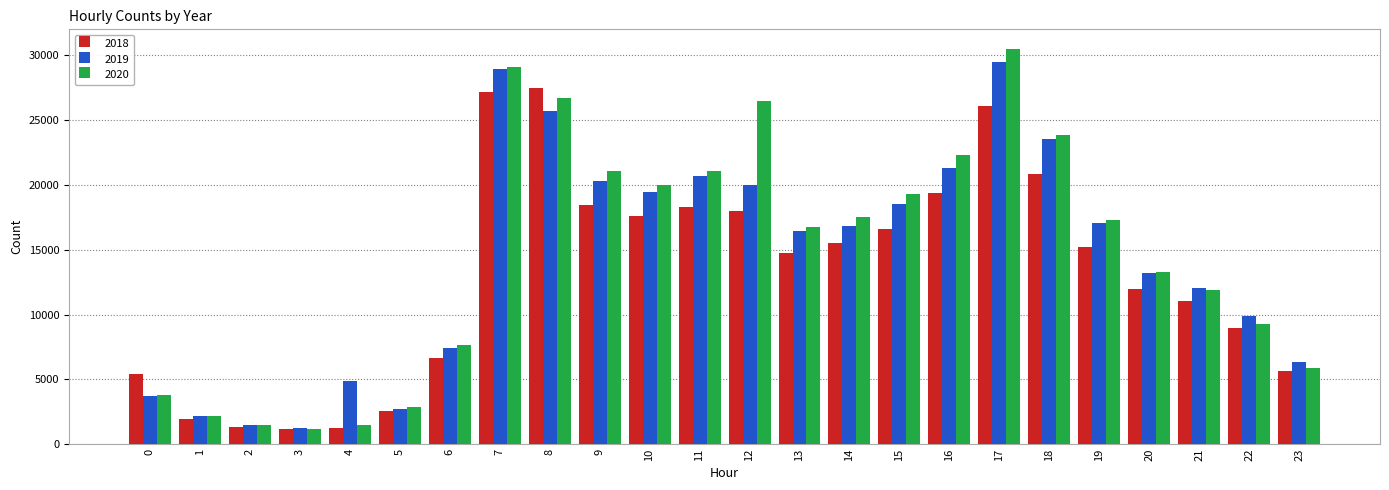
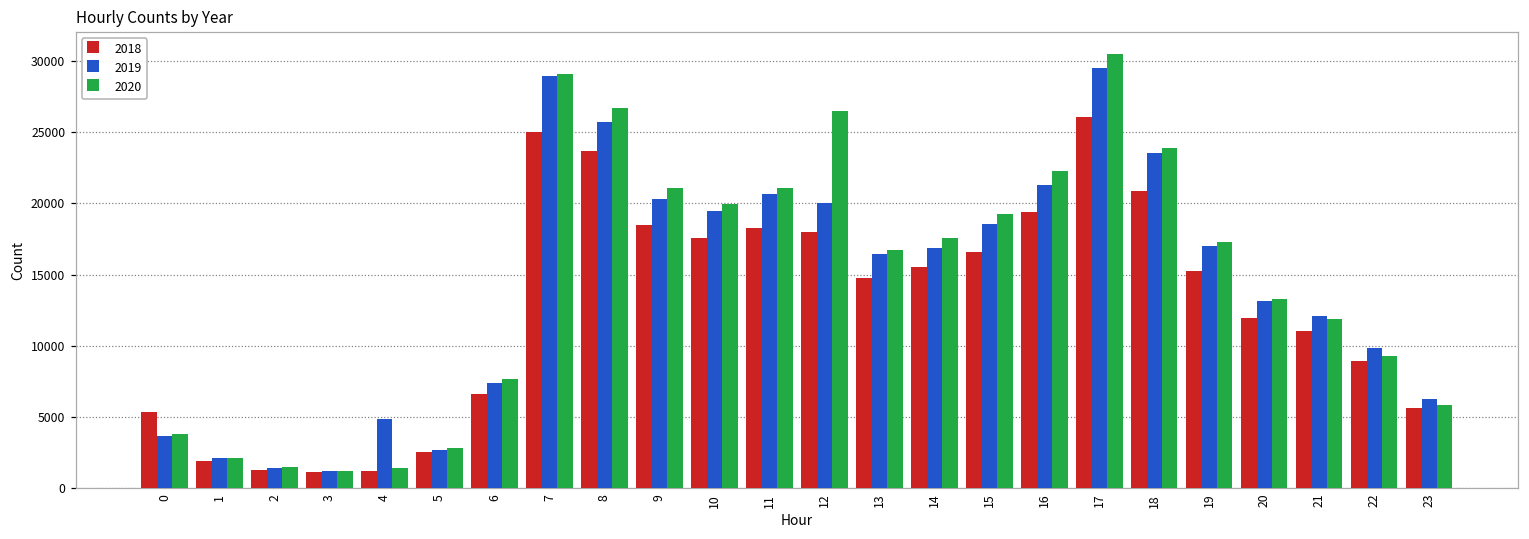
  {
    "2018": {
      "0": 5400,
      "1": 2000,
      "2": 1300,
      "3": 1100,
      "4": 1300,
      "5": 2600,
      "6": 6600,
-     "7": 27200,
-     "8": 27500,
+     "7": 25000,
+     "8": 23700,
      "9": 18500,
      "10": 17600,
      "11": 18300,
      "12": 18000,
      "13": 14800,
      "14": 15500,
      "15": 16600,
      "16": 19400,
      "17": 26100,
      "18": 20900,
      "19": 15200,
      "20": 12000,
      "21": 11000,
      "22": 8900,
      "23": 5600
    },
    "2019": {
      "0": 3700,
      "1": 2200,
      "2": 1400,
      "3": 1200,
      "4": 4900,
      "5": 2700,
      "6": 7400,
      "7": 28900,
      "8": 25700,
      "9": 20300,
      "10": 19500,
      "11": 20700,
      "12": 20000,
      "13": 16400,
      "14": 16900,
      "15": 18500,
      "16": 21300,
      "17": 29500,
      "18": 23600,
      "19": 17000,
      "20": 13200,
      "21": 12100,
      "22": 9800,
      "23": 6300
    },
    "2020": {
      "0": 3800,
      "1": 2100,
      "2": 1500,
      "3": 1200,
      "4": 1400,
      "5": 2800,
      "6": 7700,
      "7": 29100,
      "8": 26700,
      "9": 21100,
      "10": 20000,
      "11": 21100,
      "12": 26500,
      "13": 16700,
      "14": 17600,
      "15": 19300,
      "16": 22300,
      "17": 30500,
      "18": 23900,
      "19": 17300,
      "20": 13300,
      "21": 11900,
      "22": 9300,
      "23": 5900
    }
  }
